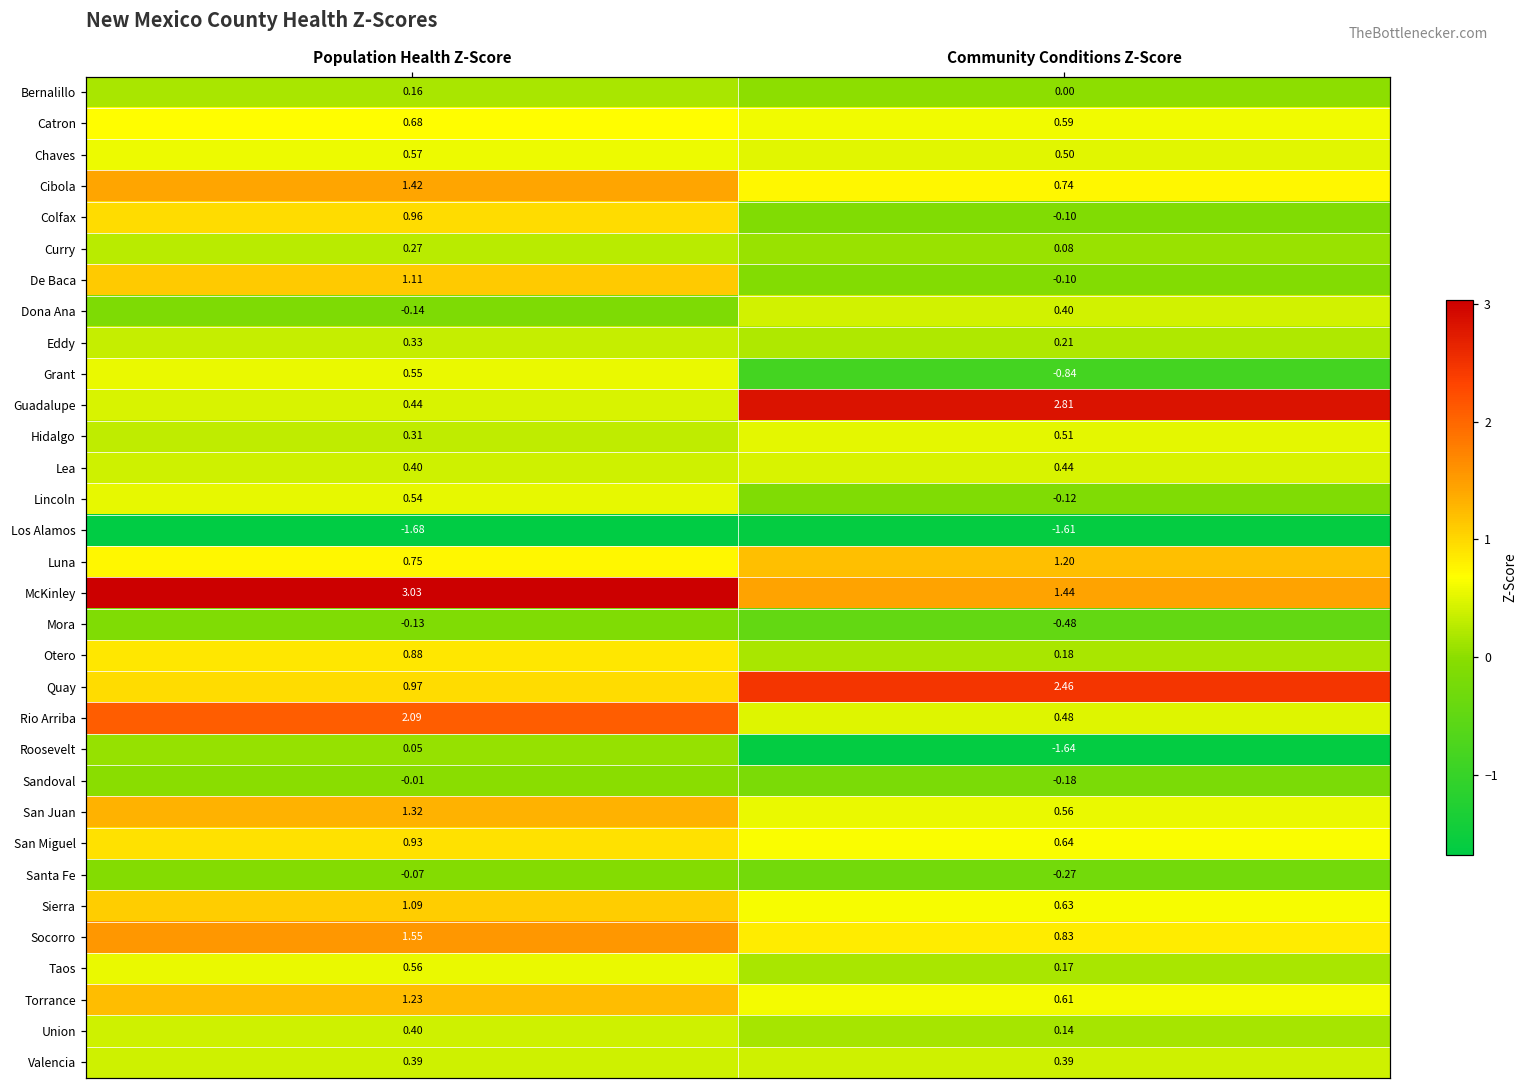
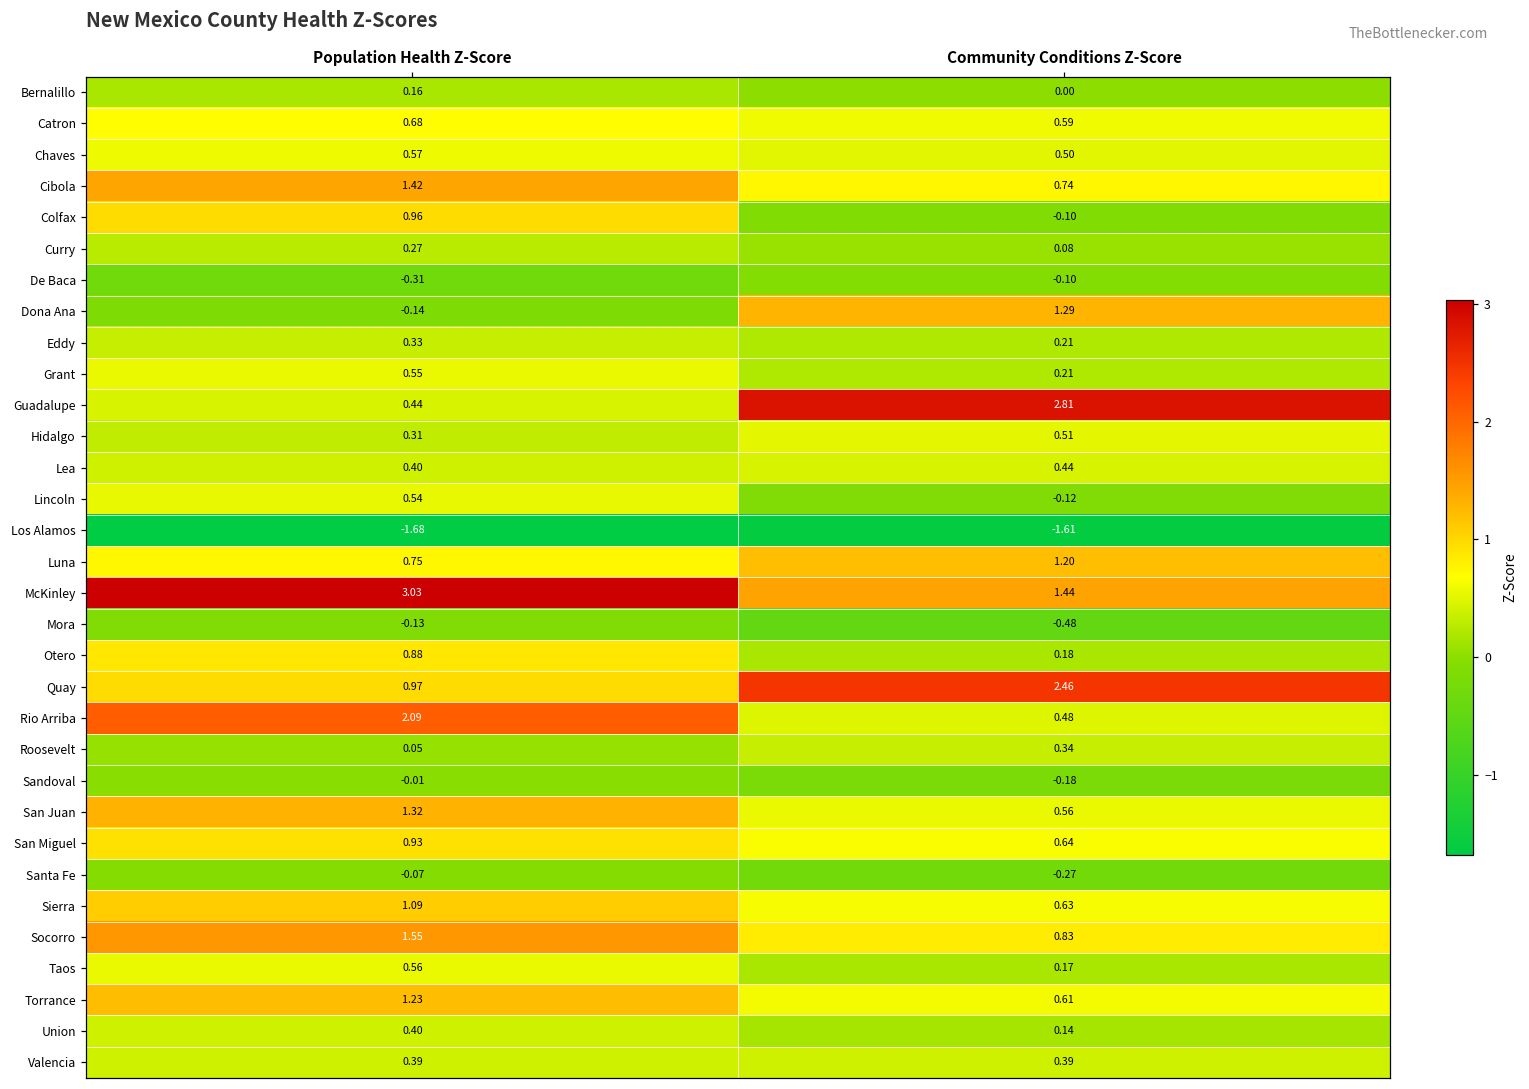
  {
    "Bernalillo": {
      "Population Health Z-Score": 0.16,
      "Community Conditions Z-Score": 0.00
    },
    "Catron": {
      "Population Health Z-Score": 0.68,
      "Community Conditions Z-Score": 0.59
    },
    "Chaves": {
      "Population Health Z-Score": 0.57,
      "Community Conditions Z-Score": 0.50
    },
    "Cibola": {
      "Population Health Z-Score": 1.42,
      "Community Conditions Z-Score": 0.74
    },
    "Colfax": {
      "Population Health Z-Score": 0.96,
      "Community Conditions Z-Score": -0.10
    },
    "Curry": {
      "Population Health Z-Score": 0.27,
      "Community Conditions Z-Score": 0.08
    },
    "De Baca": {
-     "Population Health Z-Score": 1.11,
+     "Population Health Z-Score": -0.31,
      "Community Conditions Z-Score": -0.10
    },
    "Dona Ana": {
      "Population Health Z-Score": -0.14,
-     "Community Conditions Z-Score": 0.40
+     "Community Conditions Z-Score": 1.29
    },
    "Eddy": {
      "Population Health Z-Score": 0.33,
      "Community Conditions Z-Score": 0.21
    },
    "Grant": {
      "Population Health Z-Score": 0.55,
-     "Community Conditions Z-Score": -0.84
+     "Community Conditions Z-Score": 0.21
    },
    "Guadalupe": {
      "Population Health Z-Score": 0.44,
      "Community Conditions Z-Score": 2.81
    },
    "Hidalgo": {
      "Population Health Z-Score": 0.31,
      "Community Conditions Z-Score": 0.51
    },
    "Lea": {
      "Population Health Z-Score": 0.40,
      "Community Conditions Z-Score": 0.44
    },
    "Lincoln": {
      "Population Health Z-Score": 0.54,
      "Community Conditions Z-Score": -0.12
    },
    "Los Alamos": {
      "Population Health Z-Score": -1.68,
      "Community Conditions Z-Score": -1.61
    },
    "Luna": {
      "Population Health Z-Score": 0.75,
      "Community Conditions Z-Score": 1.20
    },
    "McKinley": {
      "Population Health Z-Score": 3.03,
      "Community Conditions Z-Score": 1.44
    },
    "Mora": {
      "Population Health Z-Score": -0.13,
      "Community Conditions Z-Score": -0.48
    },
    "Otero": {
      "Population Health Z-Score": 0.88,
      "Community Conditions Z-Score": 0.18
    },
    "Quay": {
      "Population Health Z-Score": 0.97,
      "Community Conditions Z-Score": 2.46
    },
    "Rio Arriba": {
      "Population Health Z-Score": 2.09,
      "Community Conditions Z-Score": 0.48
    },
    "Roosevelt": {
      "Population Health Z-Score": 0.05,
-     "Community Conditions Z-Score": -1.64
+     "Community Conditions Z-Score": 0.34
    },
    "Sandoval": {
      "Population Health Z-Score": -0.01,
      "Community Conditions Z-Score": -0.18
    },
    "San Juan": {
      "Population Health Z-Score": 1.32,
      "Community Conditions Z-Score": 0.56
    },
    "San Miguel": {
      "Population Health Z-Score": 0.93,
      "Community Conditions Z-Score": 0.64
    },
    "Santa Fe": {
      "Population Health Z-Score": -0.07,
      "Community Conditions Z-Score": -0.27
    },
    "Sierra": {
      "Population Health Z-Score": 1.09,
      "Community Conditions Z-Score": 0.63
    },
    "Socorro": {
      "Population Health Z-Score": 1.55,
      "Community Conditions Z-Score": 0.83
    },
    "Taos": {
      "Population Health Z-Score": 0.56,
      "Community Conditions Z-Score": 0.17
    },
    "Torrance": {
      "Population Health Z-Score": 1.23,
      "Community Conditions Z-Score": 0.61
    },
    "Union": {
      "Population Health Z-Score": 0.40,
      "Community Conditions Z-Score": 0.14
    },
    "Valencia": {
      "Population Health Z-Score": 0.39,
      "Community Conditions Z-Score": 0.39
    }
  }
